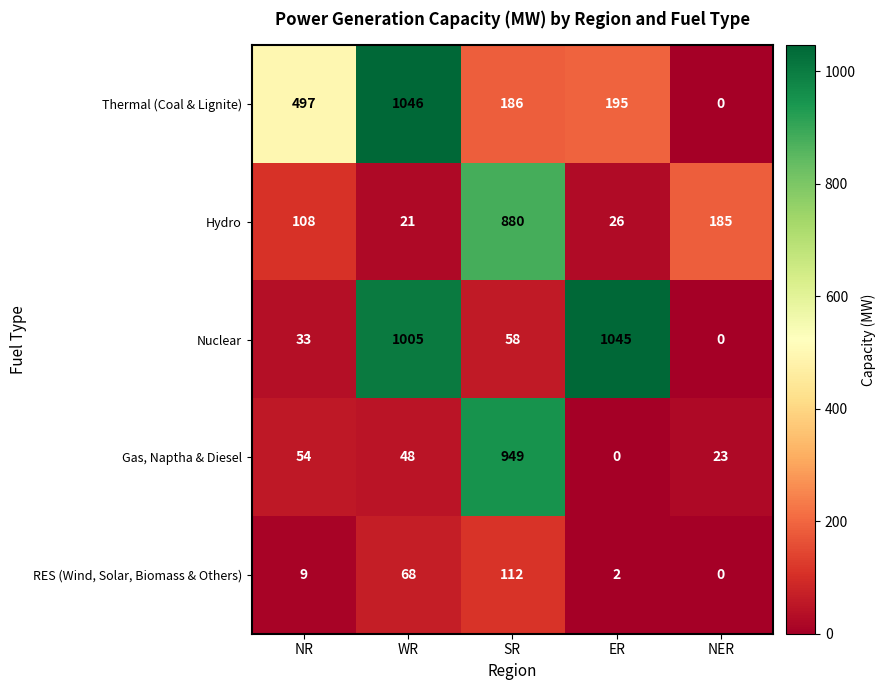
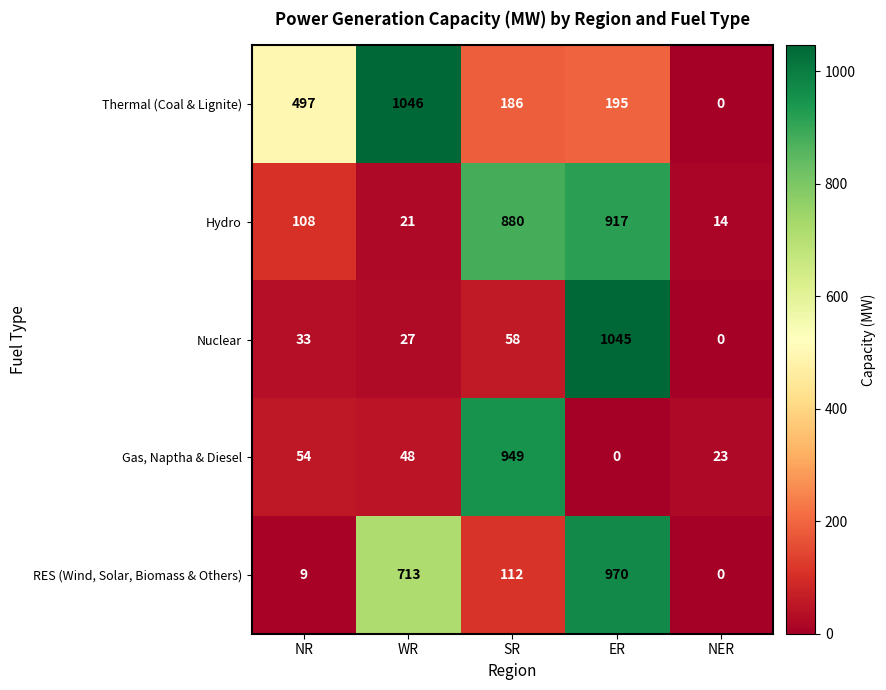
  {
    "Thermal (Coal & Lignite)": {
      "NR": 497,
      "WR": 1046,
      "SR": 186,
      "ER": 195,
      "NER": 0
    },
    "Hydro": {
      "NR": 108,
      "WR": 21,
      "SR": 880,
-     "ER": 26,
-     "NER": 185
+     "ER": 917,
+     "NER": 14
    },
    "Nuclear": {
      "NR": 33,
-     "WR": 1005,
+     "WR": 27,
      "SR": 58,
      "ER": 1045,
      "NER": 0
    },
    "Gas, Naptha & Diesel": {
      "NR": 54,
      "WR": 48,
      "SR": 949,
      "ER": 0,
      "NER": 23
    },
    "RES (Wind, Solar, Biomass & Others)": {
      "NR": 9,
-     "WR": 68,
+     "WR": 713,
      "SR": 112,
-     "ER": 2,
+     "ER": 970,
      "NER": 0
    }
  }
